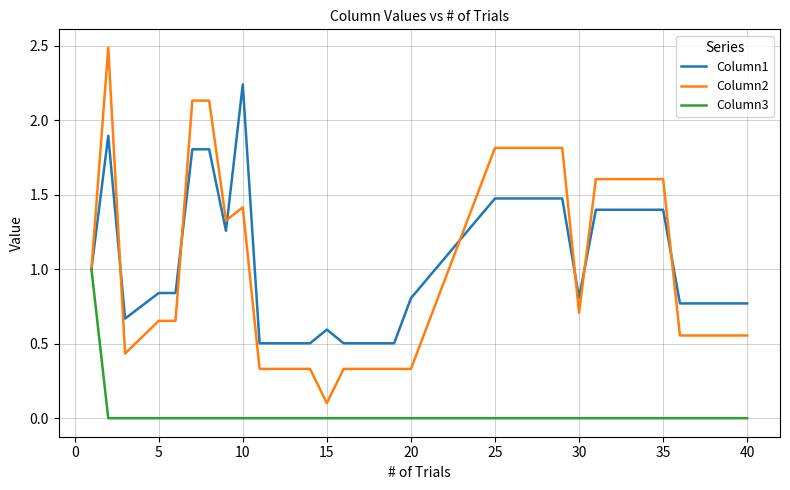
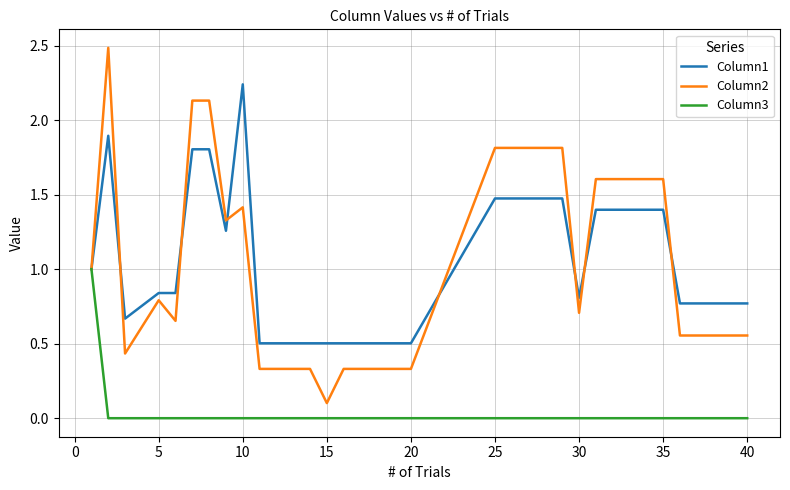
  {
    "Column1": {
      "5": 0.84,
      "10": 2.24,
-     "15": 0.59,
-     "20": 0.80,
+     "15": 0.50,
+     "20": 0.50,
      "25": 1.47,
      "30": 0.81,
      "35": 1.40,
      "40": 0.77
    },
    "Column2": {
-     "5": 0.65,
+     "5": 0.79,
      "10": 1.41,
      "15": 0.10,
      "20": 0.33,
      "25": 1.81,
      "30": 0.71,
      "35": 1.60,
      "40": 0.55
    },
    "Column3": {
      "5": 0.00,
      "10": 0.00,
      "15": 0.00,
      "20": 0.00,
      "25": 0.00,
      "30": 0.00,
      "35": 0.00,
      "40": 0.00
    }
  }
